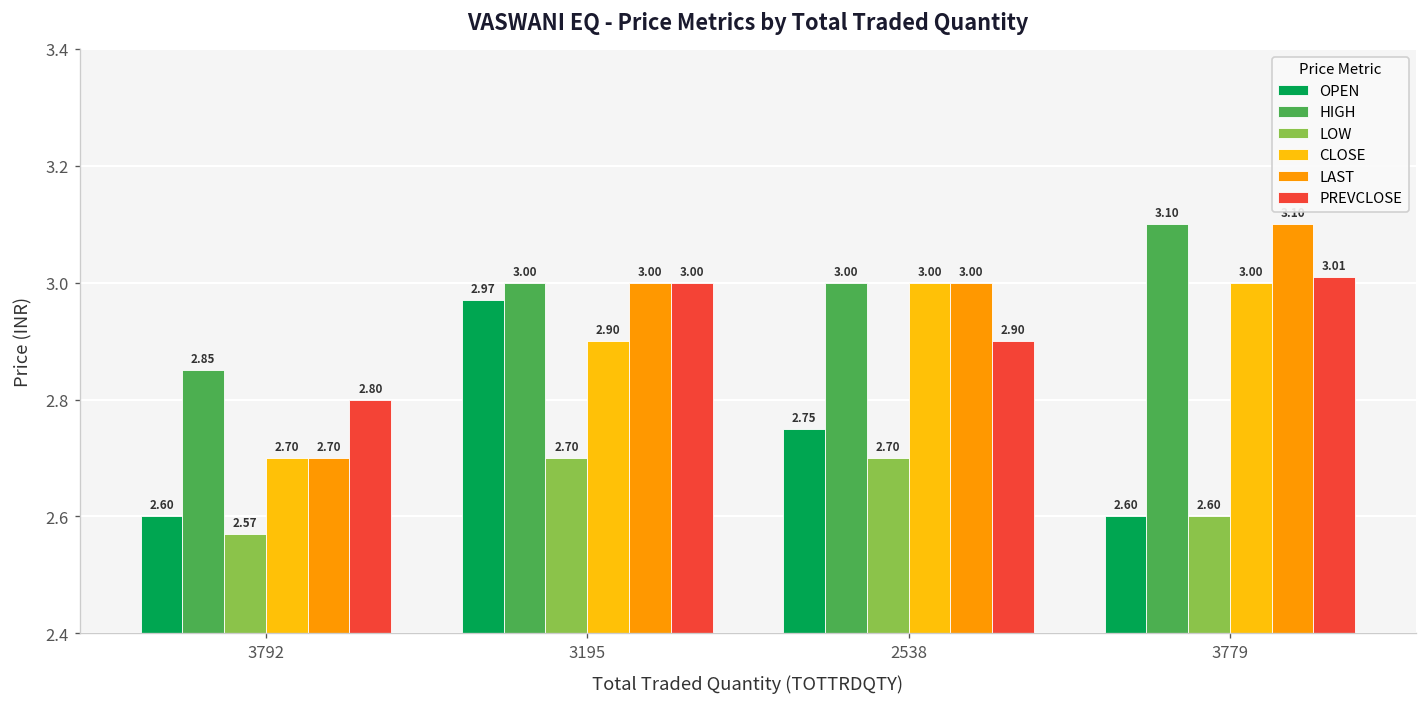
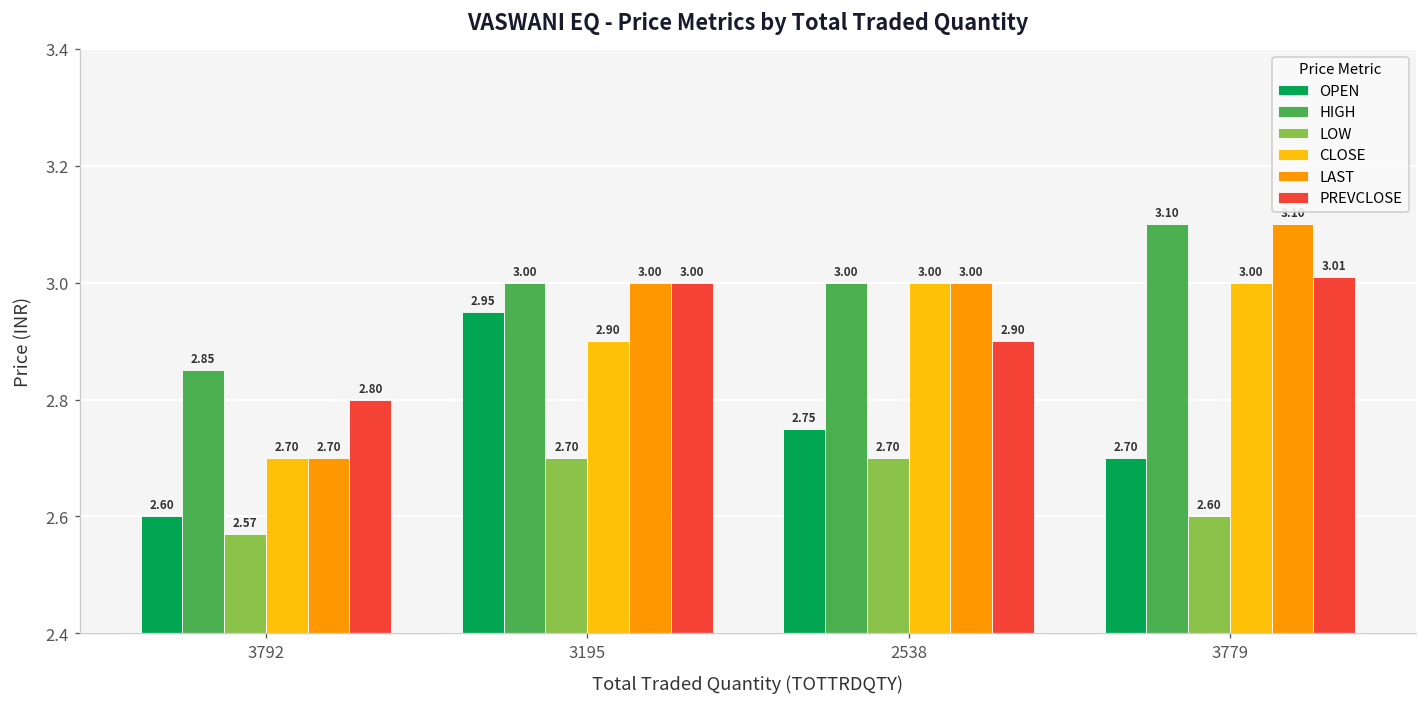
  {
    "OPEN": {
      "3792": 2.60,
-     "3195": 2.97,
+     "3195": 2.95,
      "2538": 2.75,
-     "3779": 2.60
+     "3779": 2.70
    },
    "HIGH": {
      "3792": 2.85,
      "3195": 3.00,
      "2538": 3.00,
      "3779": 3.10
    },
    "LOW": {
      "3792": 2.57,
      "3195": 2.70,
      "2538": 2.70,
      "3779": 2.60
    },
    "PREVCLOSE": {
      "3792": 2.80,
      "3195": 3.00,
      "2538": 2.90,
      "3779": 3.01
    }
  }
